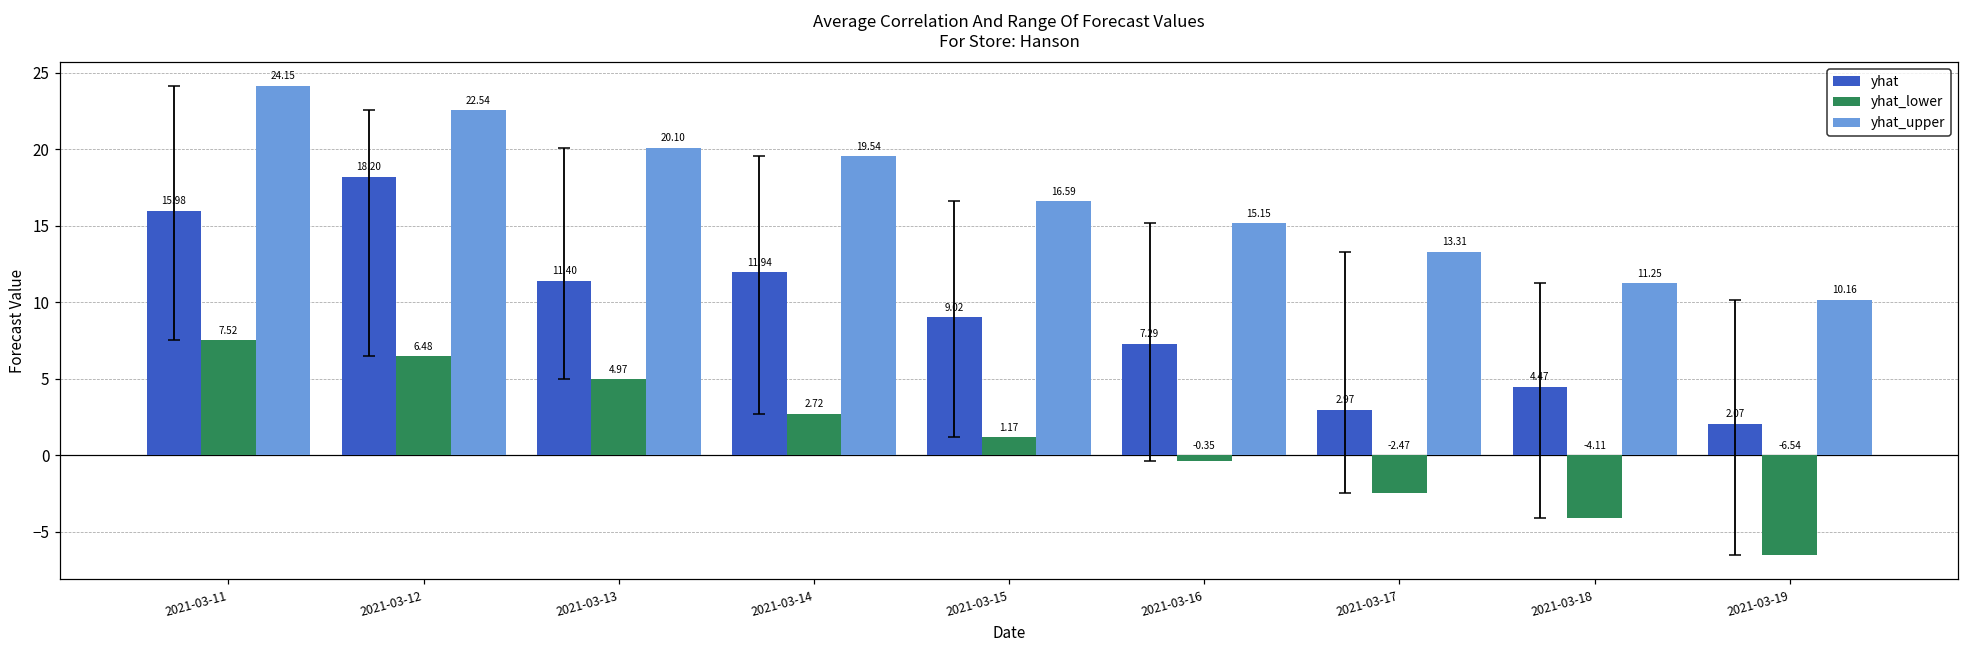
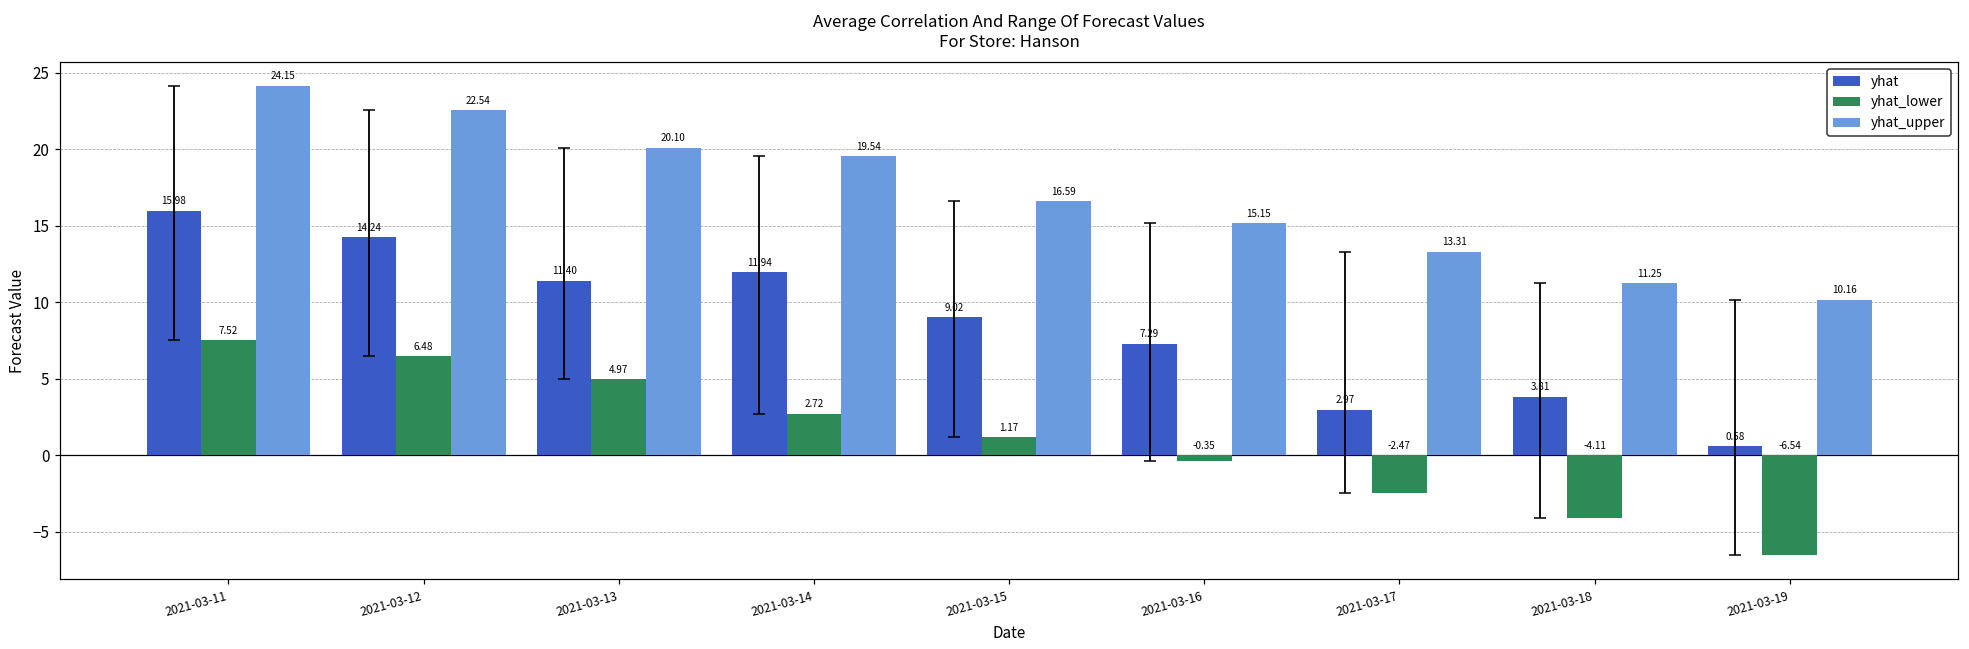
  {
    "yhat": {
      "2021-03-11": 15.98,
-     "2021-03-12": 18.20,
+     "2021-03-12": 14.24,
      "2021-03-13": 11.40,
      "2021-03-14": 11.94,
      "2021-03-15": 9.02,
      "2021-03-16": 7.29,
      "2021-03-17": 2.97,
-     "2021-03-18": 4.47,
-     "2021-03-19": 2.07
+     "2021-03-18": 3.81,
+     "2021-03-19": 0.58
    },
    "yhat_lower": {
      "2021-03-11": 7.52,
      "2021-03-12": 6.48,
      "2021-03-13": 4.97,
      "2021-03-14": 2.72,
      "2021-03-15": 1.17,
      "2021-03-16": -0.35
    },
    "yhat_upper": {
      "2021-03-11": 24.15,
      "2021-03-12": 22.54,
      "2021-03-13": 20.10,
      "2021-03-14": 19.54,
      "2021-03-15": 16.59,
      "2021-03-16": 15.15,
      "2021-03-17": 13.31,
      "2021-03-18": 11.25,
      "2021-03-19": 10.16
    }
  }
